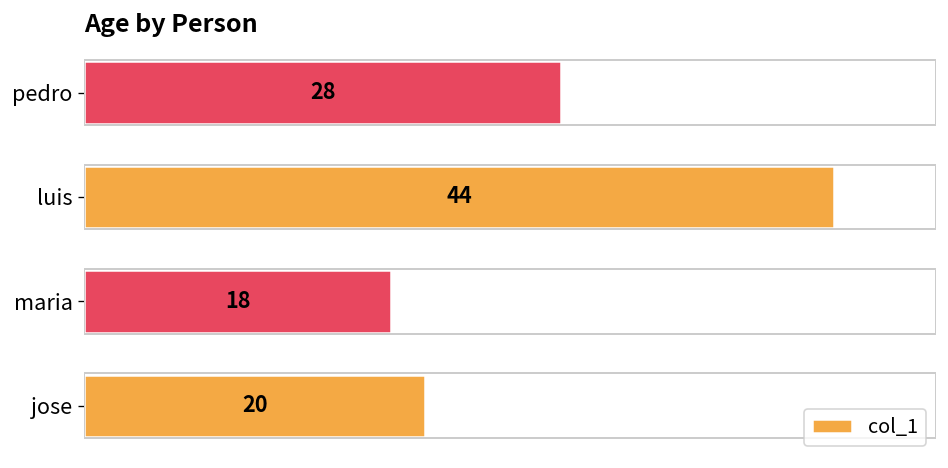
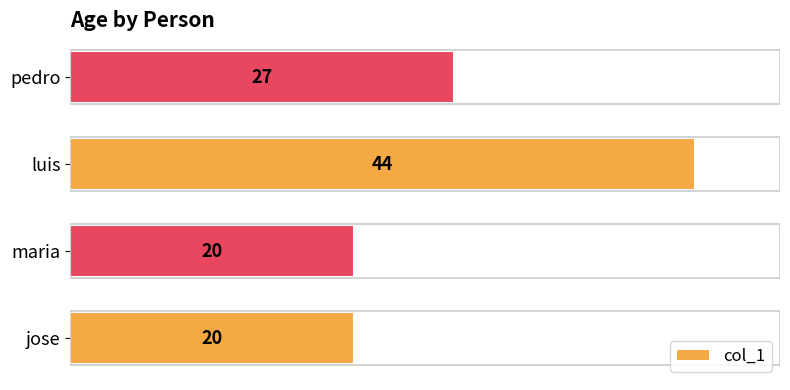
  {
-   "pedro": 28,
+   "pedro": 27,
    "luis": 44,
-   "maria": 18,
+   "maria": 20,
    "jose": 20
  }
